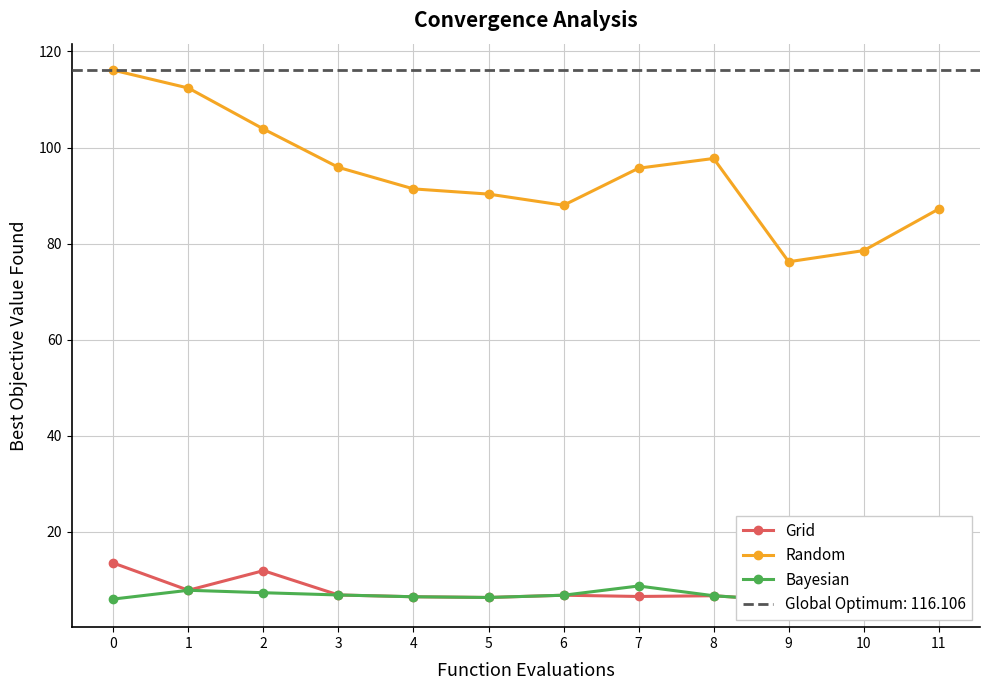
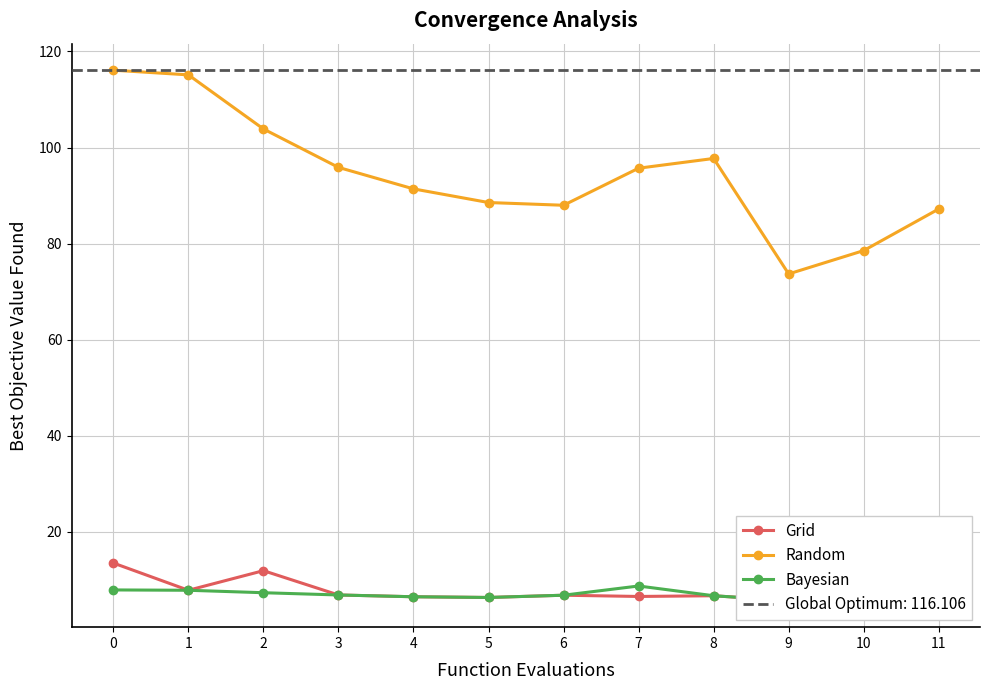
  {
    "Grid": {
      "0": 14,
      "2": 12,
      "7": 7
    },
    "Random": {
      "0": 116,
-     "1": 112,
+     "1": 115,
      "2": 104,
      "3": 96,
      "4": 91,
-     "5": 90,
+     "5": 89,
      "6": 88,
      "7": 96,
      "8": 98,
-     "9": 76,
+     "9": 74,
      "10": 79,
      "11": 87
    },
    "Bayesian": {
-     "0": 6,
+     "0": 8,
      "2": 7,
      "7": 9
    }
  }
